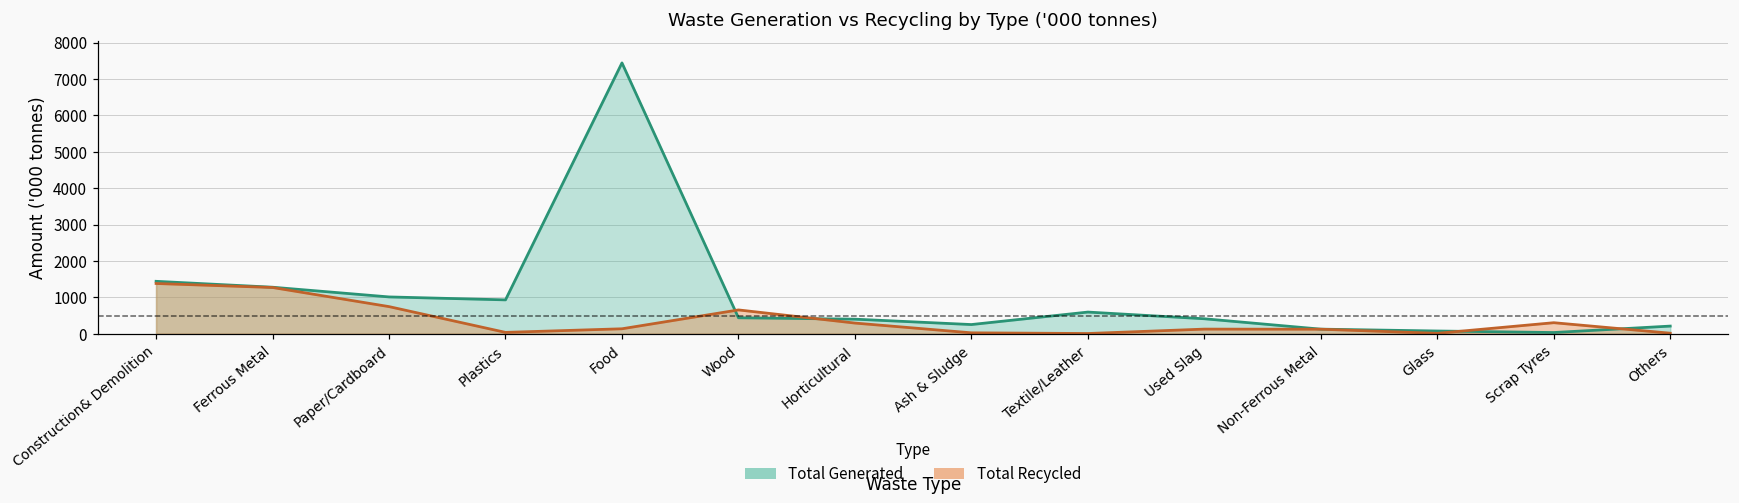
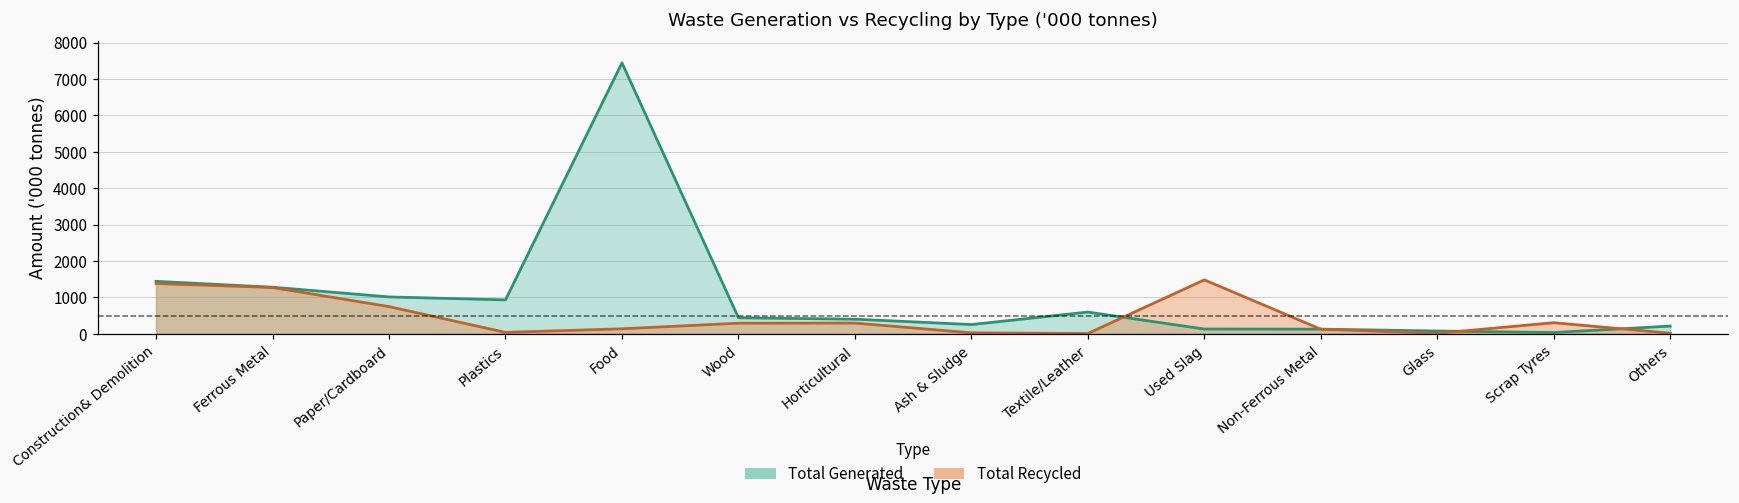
  {
    "Total Generated": {
      "Paper/Cardboard": 1000,
      "Plastics": 900,
      "Food": 7400,
      "Wood": 400,
      "Horticultural": 400,
      "Ash & Sludge": 300,
      "Textile/Leather": 600,
-     "Used Slag": 400,
+     "Used Slag": 100,
      "Scrap Tyres": 0,
      "Others": 200
    },
    "Total Recycled": {
      "Paper/Cardboard": 700,
      "Plastics": 0,
      "Food": 100,
-     "Wood": 700,
+     "Wood": 300,
      "Horticultural": 300,
      "Ash & Sludge": 0,
      "Textile/Leather": 0,
-     "Used Slag": 100,
+     "Used Slag": 1500,
      "Scrap Tyres": 300,
      "Others": 0
    }
  }
